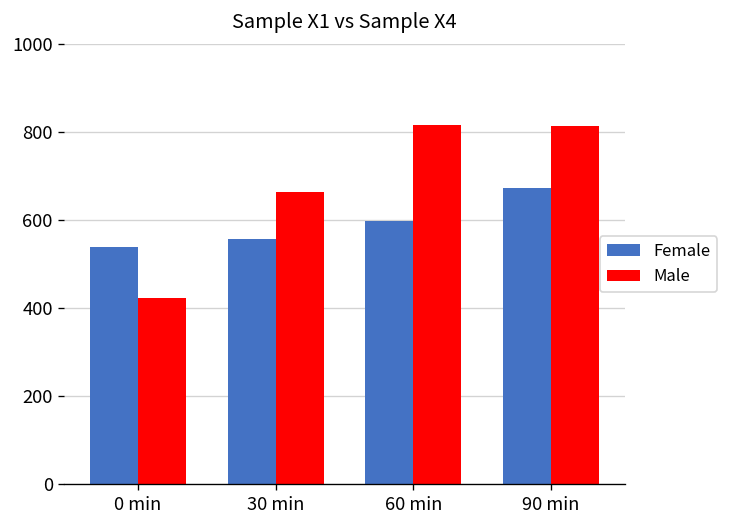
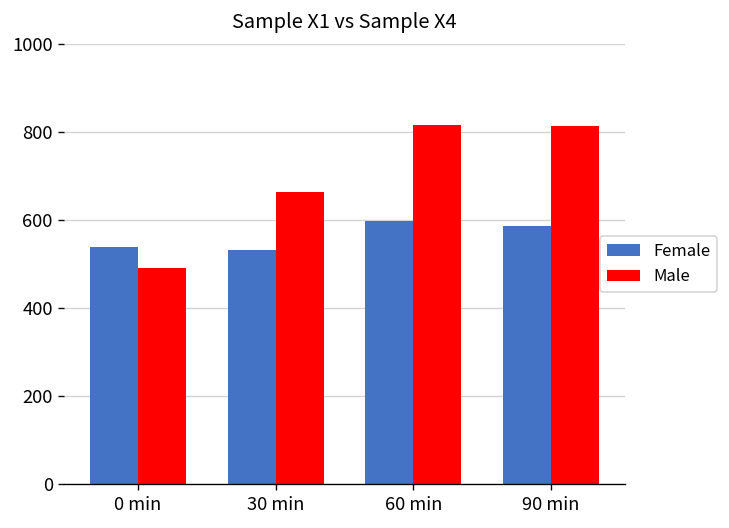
  {
    "Female": {
      "0 min": 540,
-     "30 min": 560,
+     "30 min": 530,
      "60 min": 600,
-     "90 min": 670
+     "90 min": 590
    },
    "Male": {
-     "0 min": 420,
+     "0 min": 490,
      "30 min": 660,
      "60 min": 820,
      "90 min": 820
    }
  }
